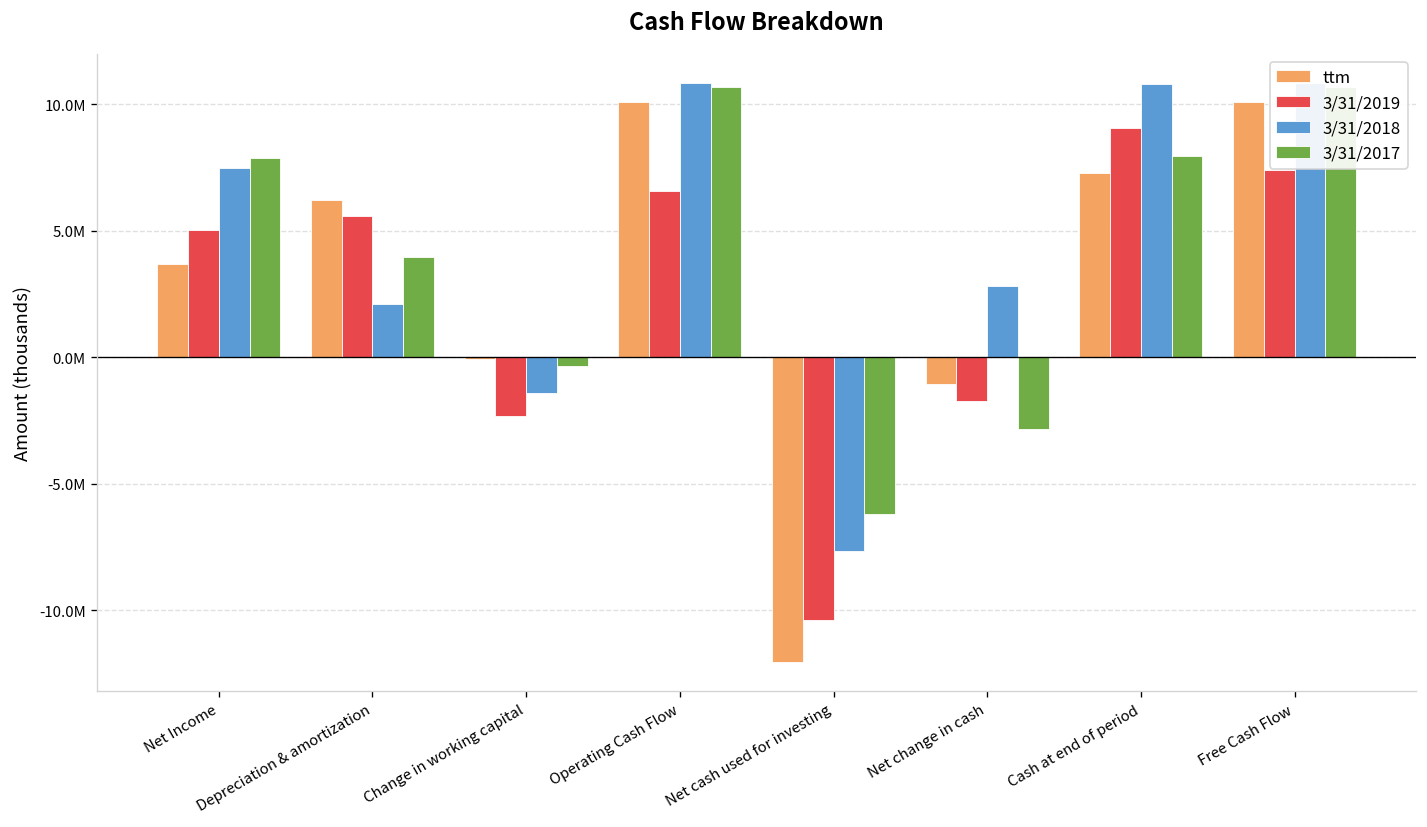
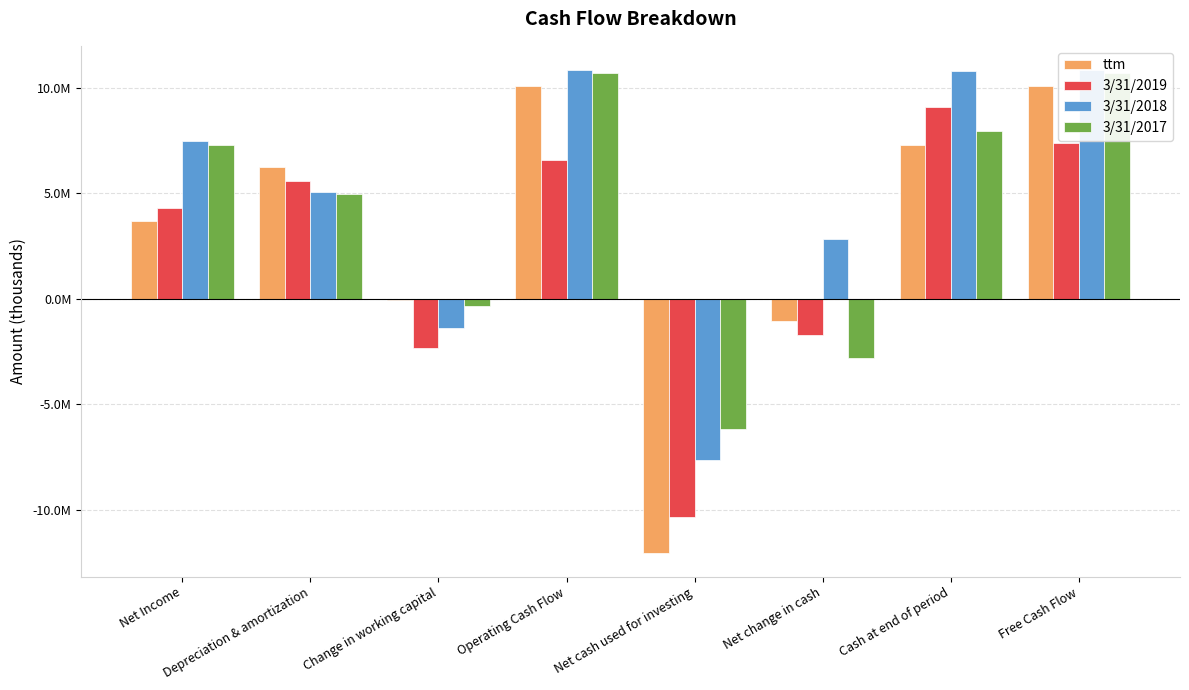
  {
    "ttm": {
      "Net Income": 3700000,
      "Depreciation & amortization": 6200000,
      "Operating Cash Flow": 10100000,
      "Net cash used for investing": -12000000,
      "Net change in cash": -1000000,
      "Cash at end of period": 7300000,
      "Free Cash Flow": 10100000
    },
    "3/31/2019": {
-     "Net Income": 5000000,
+     "Net Income": 4300000,
      "Depreciation & amortization": 5600000,
      "Change in working capital": -2300000,
      "Operating Cash Flow": 6600000,
      "Net cash used for investing": -10400000,
      "Net change in cash": -1700000,
      "Cash at end of period": 9100000,
      "Free Cash Flow": 7400000
    },
    "3/31/2018": {
      "Net Income": 7500000,
-     "Depreciation & amortization": 2100000,
+     "Depreciation & amortization": 5100000,
      "Change in working capital": -1400000,
      "Operating Cash Flow": 10800000,
      "Net cash used for investing": -7700000,
      "Net change in cash": 2800000,
      "Cash at end of period": 10800000
    },
    "3/31/2017": {
-     "Net Income": 7900000,
-     "Depreciation & amortization": 4000000,
+     "Net Income": 7300000,
+     "Depreciation & amortization": 5000000,
      "Change in working capital": -300000,
      "Operating Cash Flow": 10700000,
      "Net cash used for investing": -6200000,
      "Net change in cash": -2800000,
      "Cash at end of period": 8000000
    }
  }
